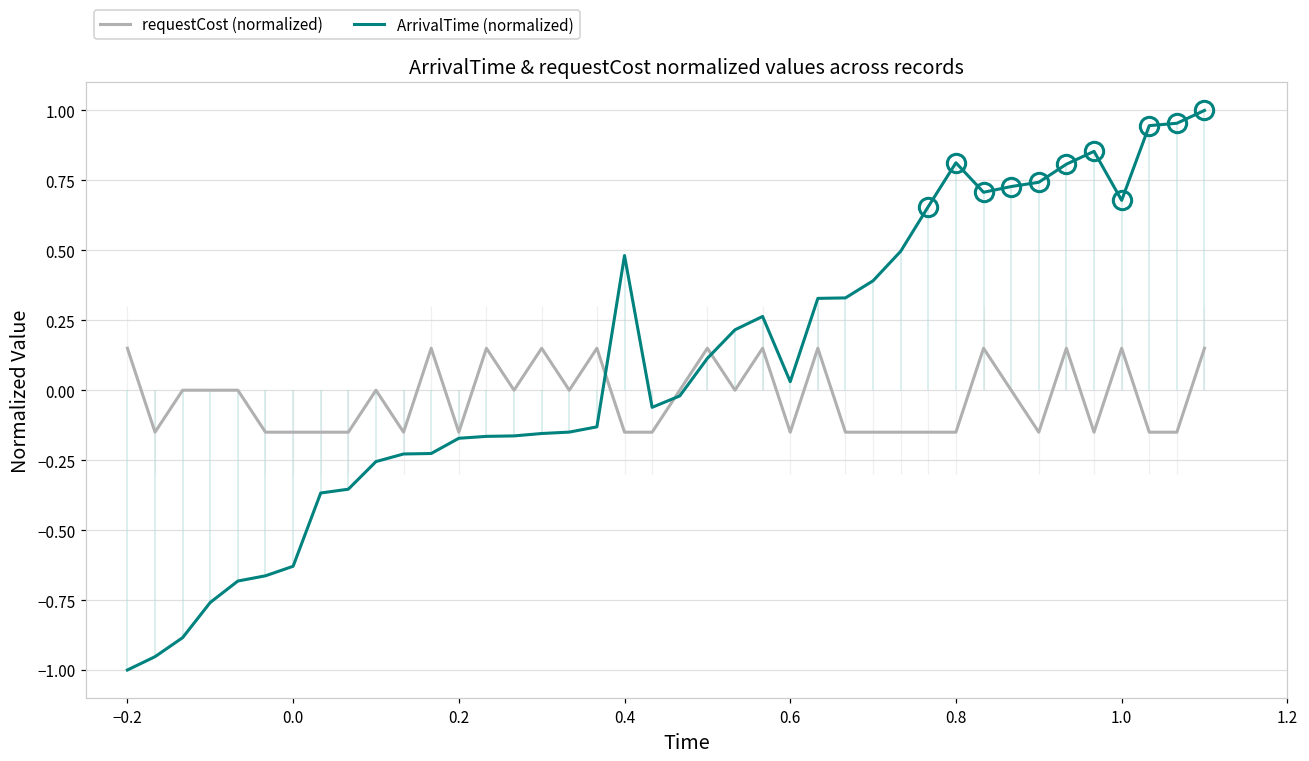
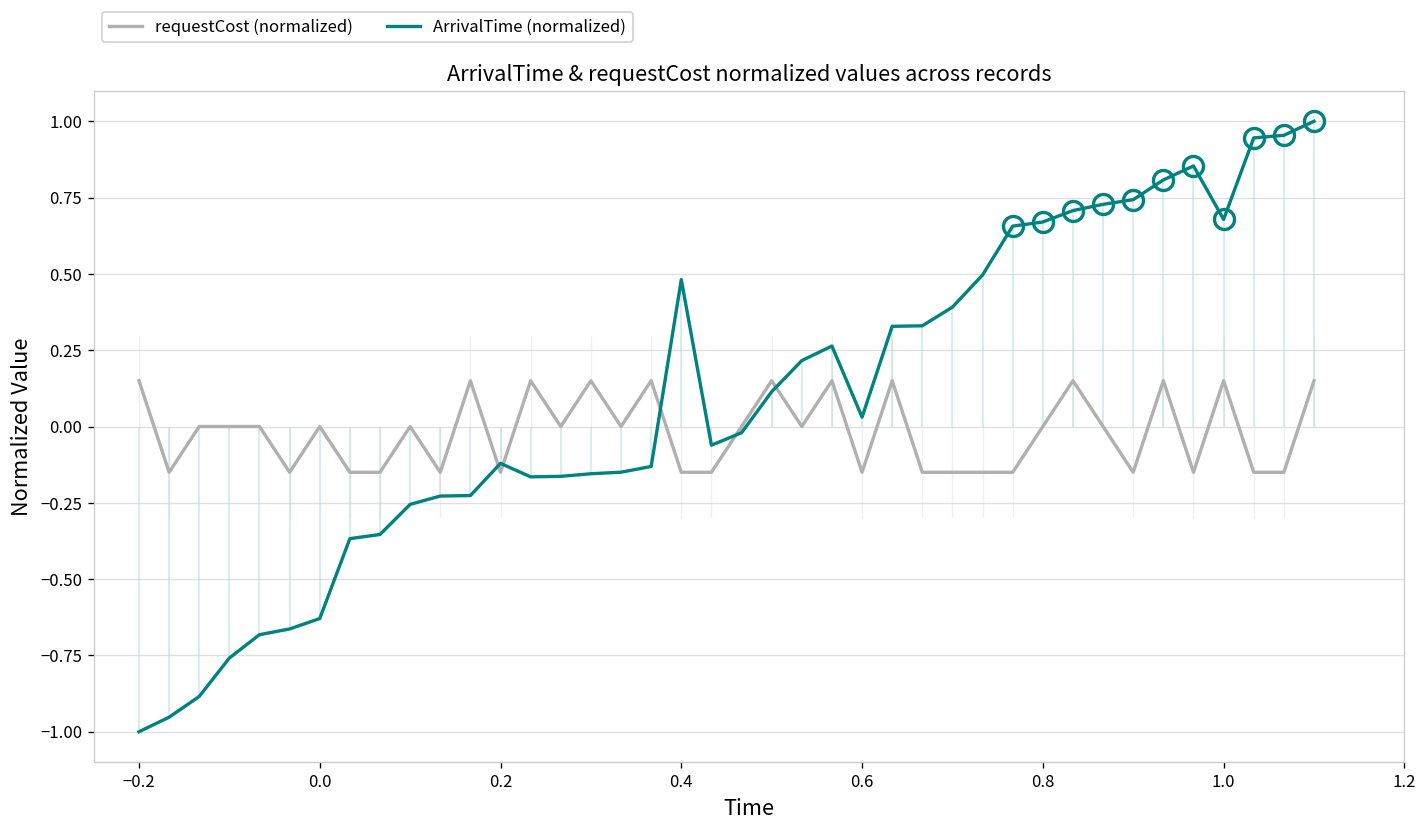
  {
    "requestCost (normalized)": {
      "−0.2": 0.15,
-     "0.0": -0.15,
+     "0.0": 0.00,
      "0.2": -0.15,
      "0.4": -0.15,
      "0.6": -0.15,
-     "0.8": -0.15,
+     "0.8": 0.00,
      "1.0": 0.15
    },
    "ArrivalTime (normalized)": {
      "−0.2": -1.00,
      "0.0": -0.63,
-     "0.2": -0.17,
+     "0.2": -0.12,
      "0.4": 0.48,
      "0.6": 0.03,
-     "0.8": 0.81
+     "0.8": 0.67
    }
  }
